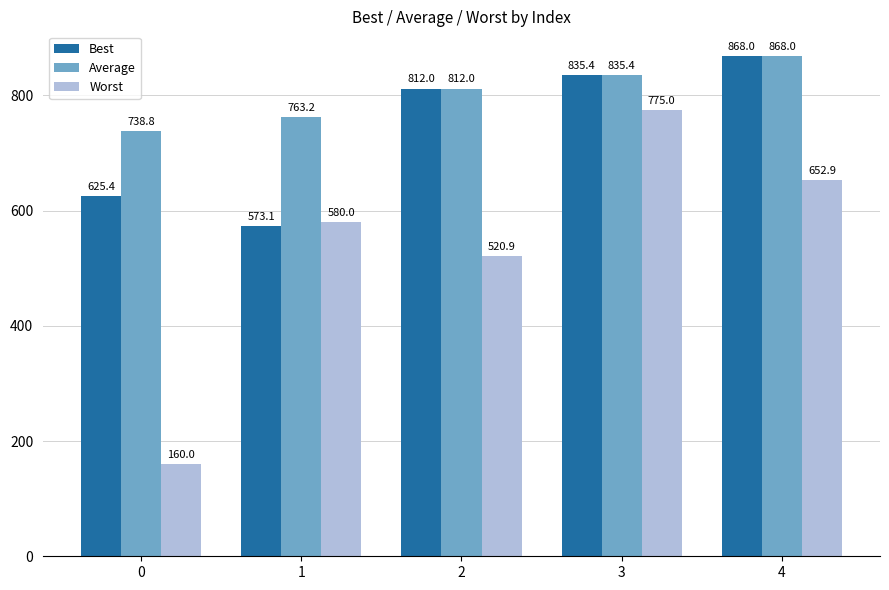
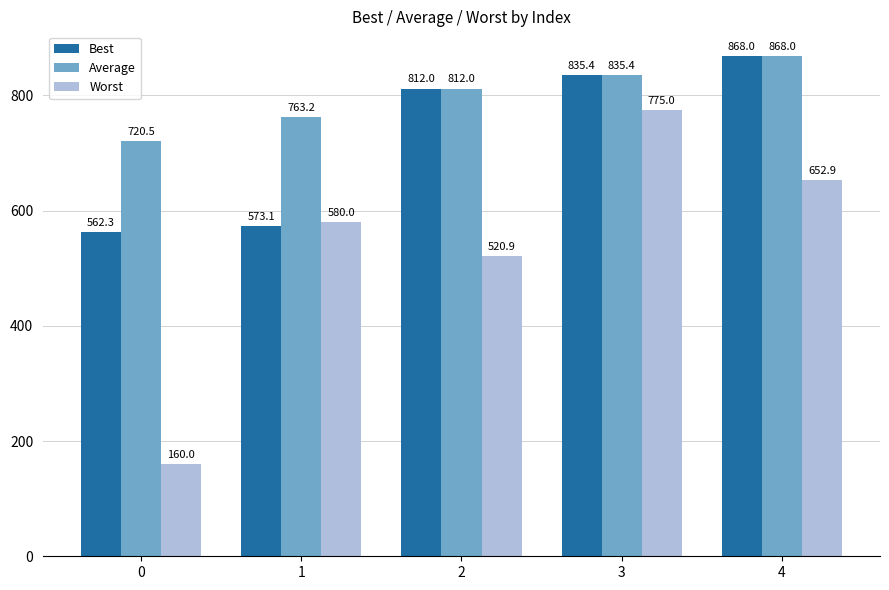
  {
    "Best": {
-     "0": 625.4,
+     "0": 562.3,
      "1": 573.1,
      "2": 812.0,
      "3": 835.4,
      "4": 868.0
    },
    "Average": {
-     "0": 738.8,
+     "0": 720.5,
      "1": 763.2,
      "2": 812.0,
      "3": 835.4,
      "4": 868.0
    },
    "Worst": {
      "0": 160.0,
      "1": 580.0,
      "2": 520.9,
      "3": 775.0,
      "4": 652.9
    }
  }
